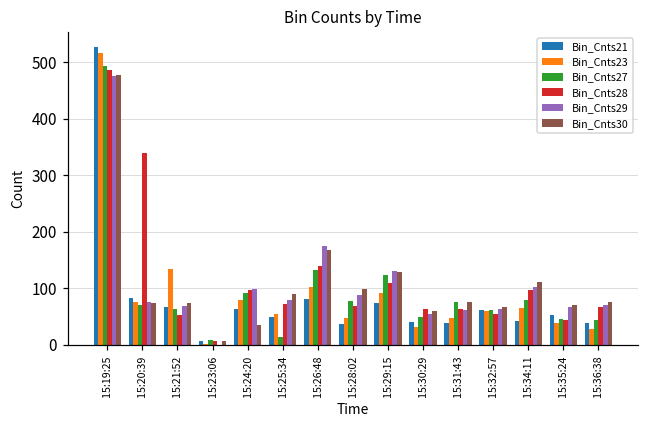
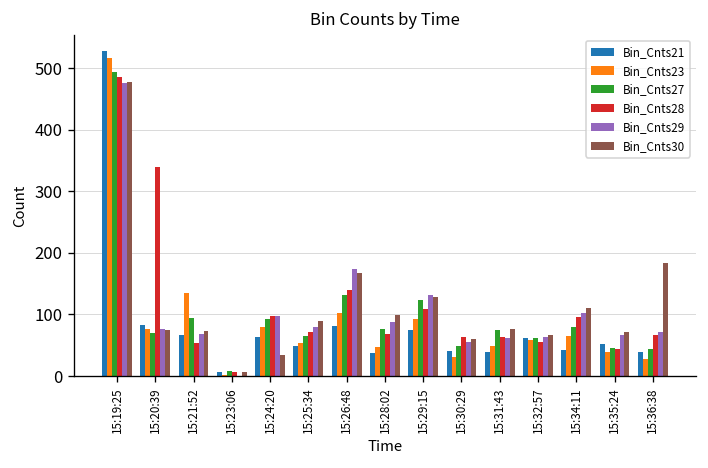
  {
    "Bin_Cnts21": {
      "15:19:25": 530,
      "15:20:39": 80,
      "15:21:52": 70,
      "15:23:06": 10,
      "15:24:20": 60,
      "15:25:34": 50,
      "15:26:48": 80,
      "15:28:02": 40,
      "15:29:15": 70,
      "15:30:29": 40,
      "15:31:43": 40,
      "15:32:57": 60,
      "15:34:11": 40,
      "15:35:24": 50,
      "15:36:38": 40
    },
    "Bin_Cnts23": {
      "15:19:25": 520,
      "15:20:39": 80,
      "15:21:52": 130,
      "15:24:20": 80,
      "15:25:34": 50,
      "15:26:48": 100,
      "15:28:02": 50,
      "15:29:15": 90,
      "15:30:29": 30,
      "15:31:43": 50,
      "15:32:57": 60,
      "15:34:11": 70,
      "15:35:24": 40,
      "15:36:38": 30
    },
    "Bin_Cnts27": {
      "15:19:25": 490,
      "15:20:39": 70,
-     "15:21:52": 60,
+     "15:21:52": 90,
      "15:23:06": 10,
      "15:24:20": 90,
-     "15:25:34": 10,
+     "15:25:34": 70,
      "15:26:48": 130,
      "15:28:02": 80,
      "15:29:15": 120,
      "15:30:29": 50,
      "15:31:43": 80,
      "15:32:57": 60,
      "15:34:11": 80,
      "15:35:24": 50,
      "15:36:38": 40
    },
    "Bin_Cnts28": {
      "15:19:25": 490,
      "15:20:39": 340,
      "15:21:52": 50,
      "15:23:06": 10,
      "15:24:20": 100,
      "15:25:34": 70,
      "15:26:48": 140,
      "15:28:02": 70,
      "15:29:15": 110,
      "15:30:29": 60,
      "15:31:43": 60,
      "15:32:57": 60,
      "15:34:11": 100,
      "15:35:24": 40,
      "15:36:38": 70
    },
    "Bin_Cnts29": {
      "15:19:25": 480,
      "15:20:39": 80,
      "15:21:52": 70,
      "15:23:06": 0,
      "15:24:20": 100,
      "15:25:34": 80,
      "15:26:48": 170,
      "15:28:02": 90,
      "15:29:15": 130,
      "15:30:29": 60,
      "15:31:43": 60,
      "15:32:57": 60,
      "15:34:11": 100,
      "15:35:24": 70,
      "15:36:38": 70
    },
    "Bin_Cnts30": {
      "15:19:25": 480,
      "15:20:39": 70,
      "15:21:52": 70,
      "15:23:06": 10,
      "15:24:20": 30,
      "15:25:34": 90,
      "15:26:48": 170,
      "15:28:02": 100,
      "15:29:15": 130,
      "15:30:29": 60,
      "15:31:43": 80,
      "15:32:57": 70,
      "15:34:11": 110,
      "15:35:24": 70,
-     "15:36:38": 80
+     "15:36:38": 180
    }
  }
